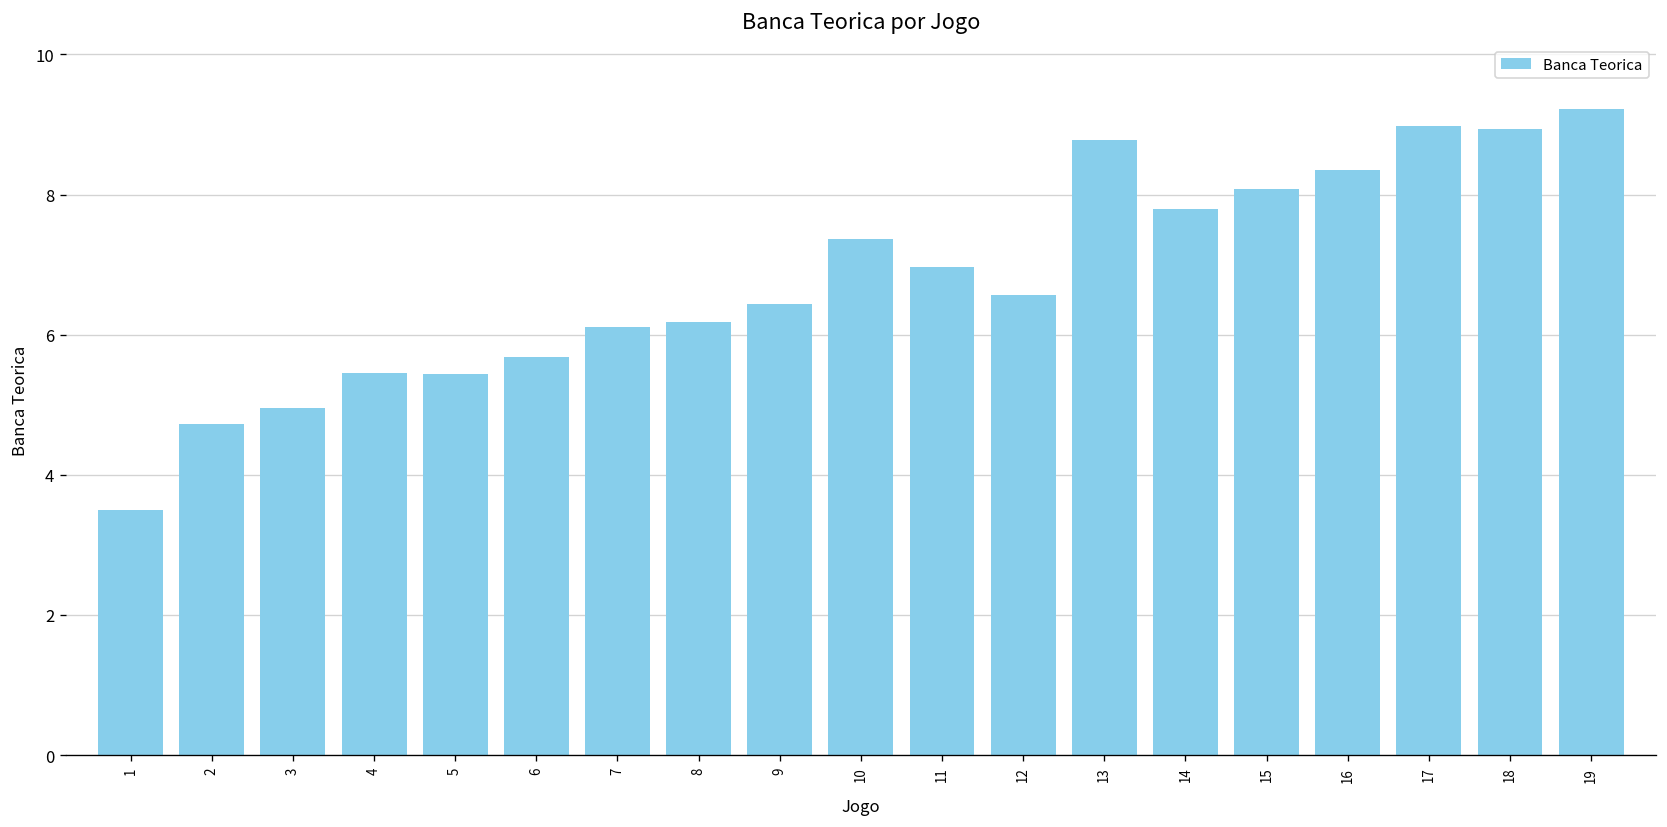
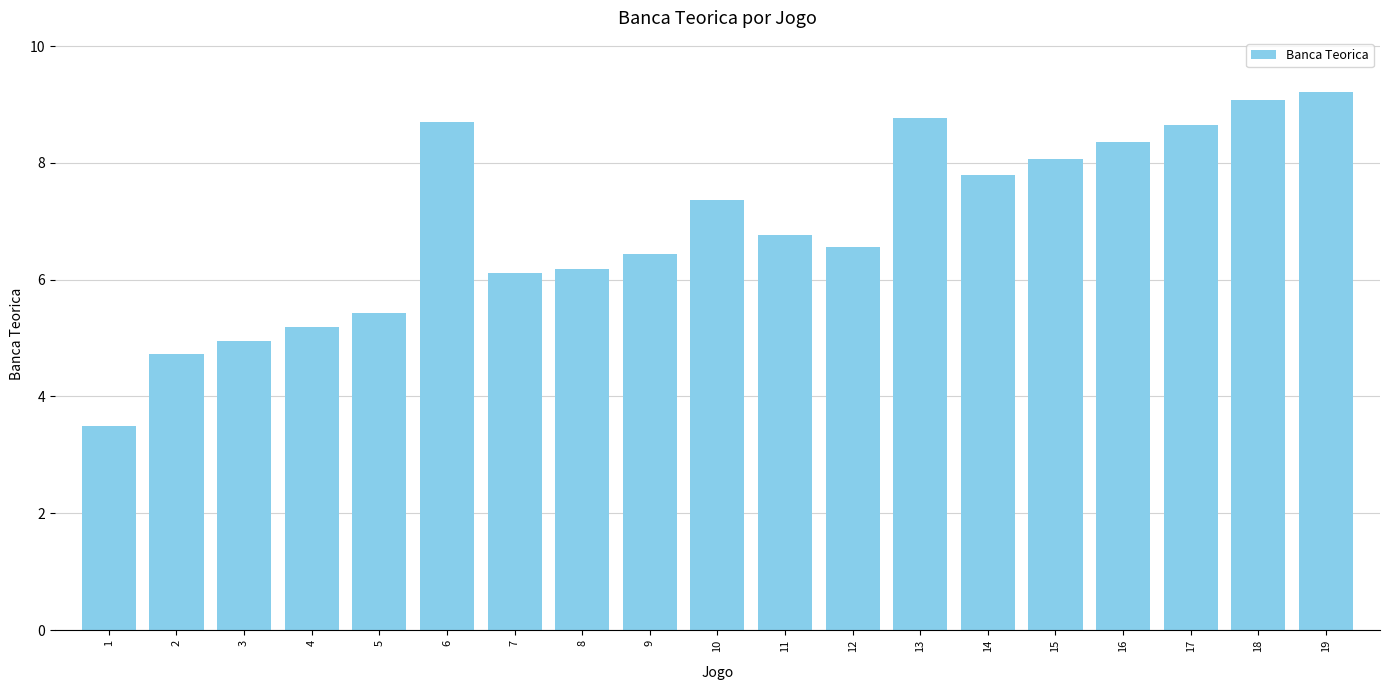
  {
    "1": 3.5,
    "2": 4.7,
    "3": 5.0,
-   "4": 5.4,
+   "4": 5.2,
    "5": 5.4,
-   "6": 5.7,
+   "6": 8.7,
    "7": 6.1,
    "8": 6.2,
    "9": 6.4,
    "10": 7.4,
-   "11": 7.0,
+   "11": 6.8,
    "12": 6.6,
    "13": 8.8,
    "14": 7.8,
    "15": 8.1,
    "16": 8.4,
-   "17": 9.0,
-   "18": 8.9,
+   "17": 8.6,
+   "18": 9.1,
    "19": 9.2
  }
